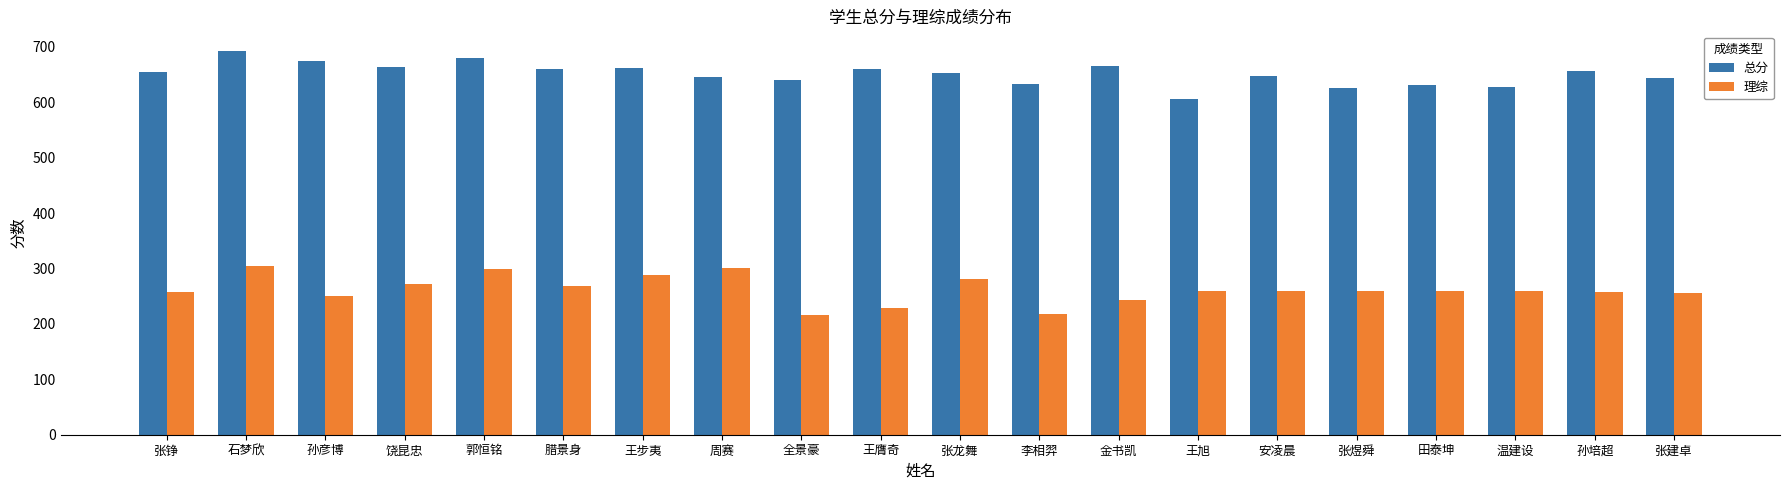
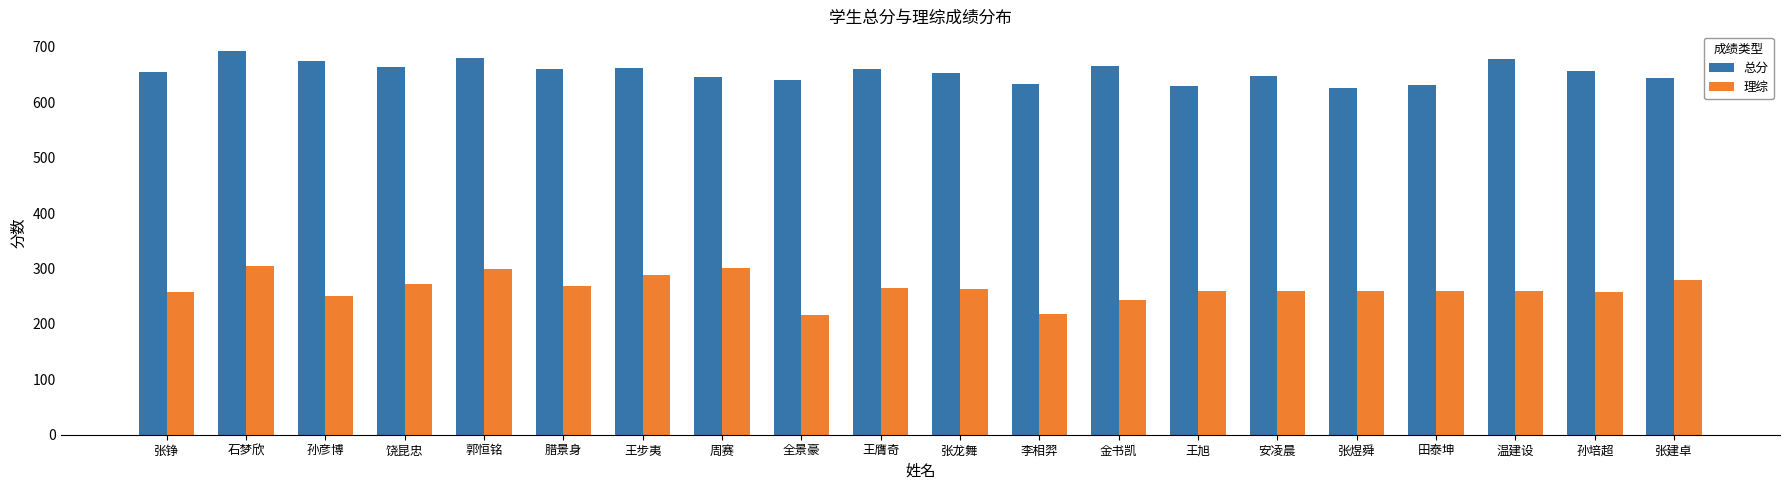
  {
    "总分": {
      "张铮": 660,
      "石梦欣": 690,
      "孙彦博": 680,
      "饶昆忠": 660,
      "郭恒铭": 680,
      "腊景身": 660,
      "王步夷": 660,
      "周赛": 650,
      "全景豪": 640,
      "王膺奇": 660,
      "张龙舞": 650,
      "李相羿": 630,
      "金书凯": 670,
-     "王旭": 610,
+     "王旭": 630,
      "安凌晨": 650,
      "张煜舜": 630,
      "田泰坤": 630,
-     "温建设": 630,
+     "温建设": 680,
      "孙培超": 660,
      "张建卓": 640
    },
    "理综": {
      "张铮": 260,
      "石梦欣": 300,
      "孙彦博": 250,
      "饶昆忠": 270,
      "郭恒铭": 300,
      "腊景身": 270,
      "王步夷": 290,
      "周赛": 300,
      "全景豪": 220,
-     "王膺奇": 230,
-     "张龙舞": 280,
+     "王膺奇": 260,
+     "张龙舞": 260,
      "李相羿": 220,
      "金书凯": 240,
      "王旭": 260,
      "安凌晨": 260,
      "张煜舜": 260,
      "田泰坤": 260,
      "温建设": 260,
      "孙培超": 260,
-     "张建卓": 260
+     "张建卓": 280
    }
  }
